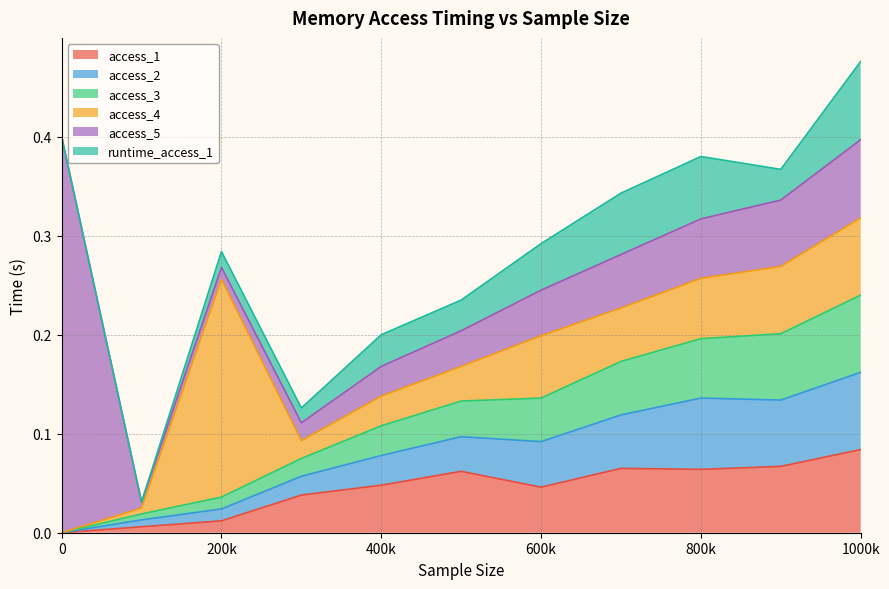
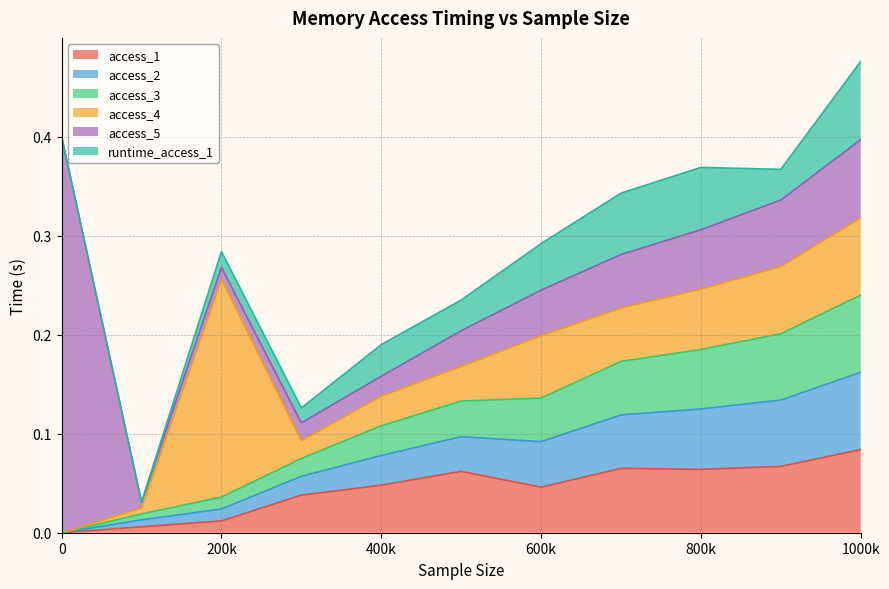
  {
    "access_1": {
      "200k": 0.01,
      "400k": 0.05,
      "600k": 0.05,
      "800k": 0.06,
      "1000k": 0.08
    },
    "access_2": {
      "200k": 0.01,
      "400k": 0.03,
      "600k": 0.05,
-     "800k": 0.07,
+     "800k": 0.06,
      "1000k": 0.08
    },
    "access_4": {
      "200k": 0.22,
      "400k": 0.03,
      "600k": 0.06,
      "800k": 0.06,
      "1000k": 0.08
    },
    "access_5": {
      "200k": 0.01,
-     "400k": 0.03,
+     "400k": 0.02,
      "600k": 0.05,
      "800k": 0.06,
      "1000k": 0.08
    }
  }
